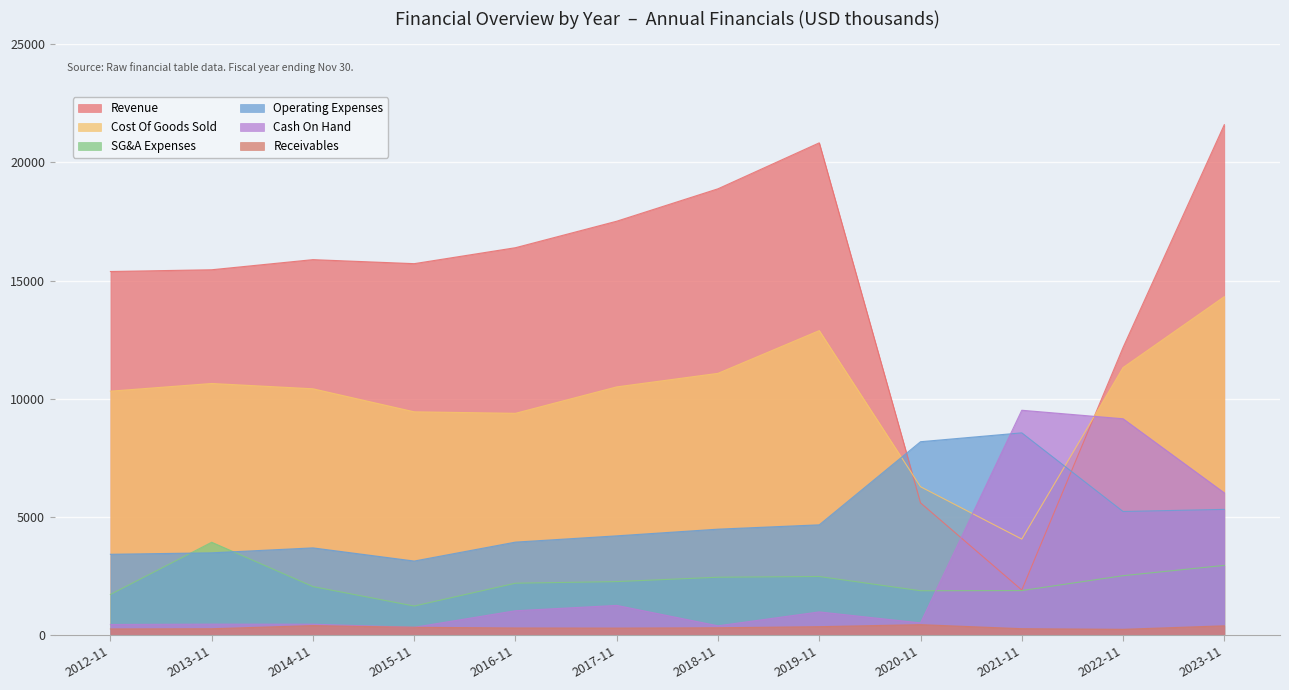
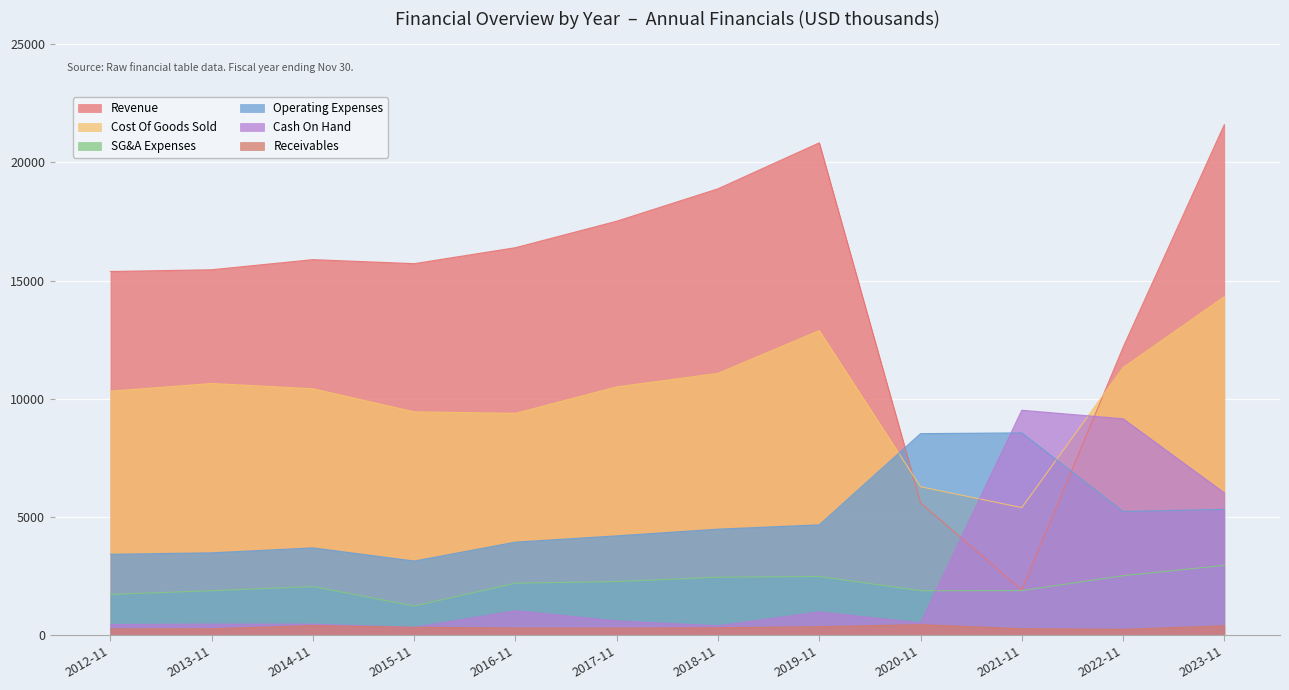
  {
    "Cost Of Goods Sold": {
      "2012-11": 10300,
      "2013-11": 10600,
      "2014-11": 10400,
      "2015-11": 9400,
      "2016-11": 9400,
      "2017-11": 10500,
      "2018-11": 11100,
      "2019-11": 12900,
      "2020-11": 6300,
-     "2021-11": 4100,
+     "2021-11": 5400,
      "2022-11": 11300,
      "2023-11": 14300
    },
    "SG&A Expenses": {
      "2012-11": 1700,
-     "2013-11": 3900,
+     "2013-11": 1900,
      "2014-11": 2100,
      "2015-11": 1200,
      "2016-11": 2200,
      "2017-11": 2300,
      "2018-11": 2500,
      "2019-11": 2500,
      "2020-11": 1900,
      "2022-11": 2500,
      "2023-11": 3000
    },
    "Operating Expenses": {
      "2012-11": 3400,
      "2013-11": 3500,
      "2014-11": 3700,
      "2015-11": 3100,
      "2016-11": 3900,
      "2017-11": 4200,
      "2018-11": 4500,
      "2019-11": 4700,
-     "2020-11": 8200,
+     "2020-11": 8500,
      "2021-11": 8600,
      "2022-11": 5200,
      "2023-11": 5300
    },
    "Cash On Hand": {
      "2012-11": 500,
      "2013-11": 500,
      "2016-11": 1000,
-     "2017-11": 1300,
+     "2017-11": 600,
      "2019-11": 1000,
      "2021-11": 9500,
      "2022-11": 9200,
      "2023-11": 6000
    }
  }
